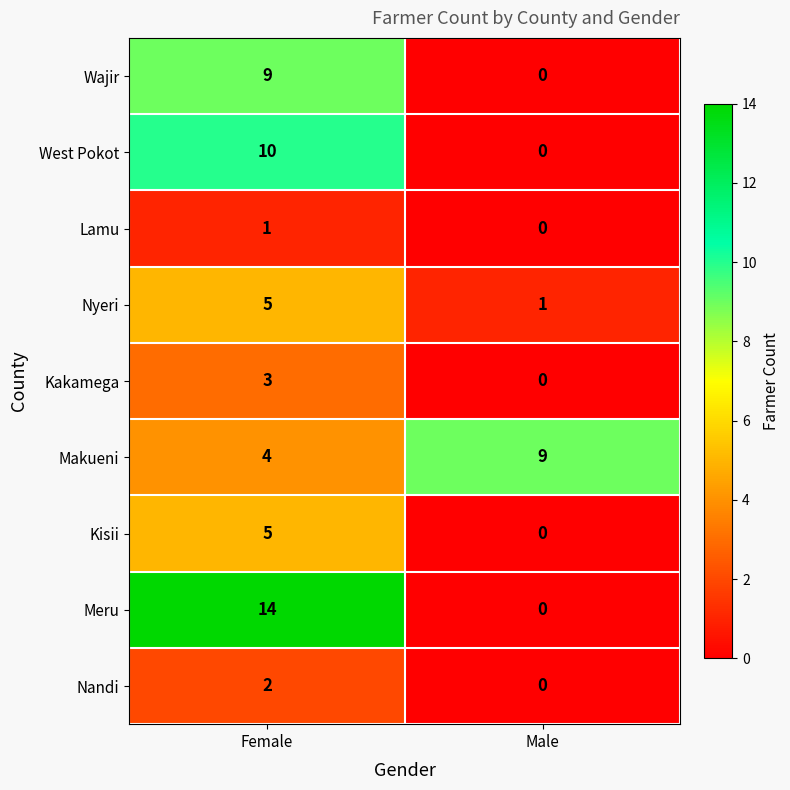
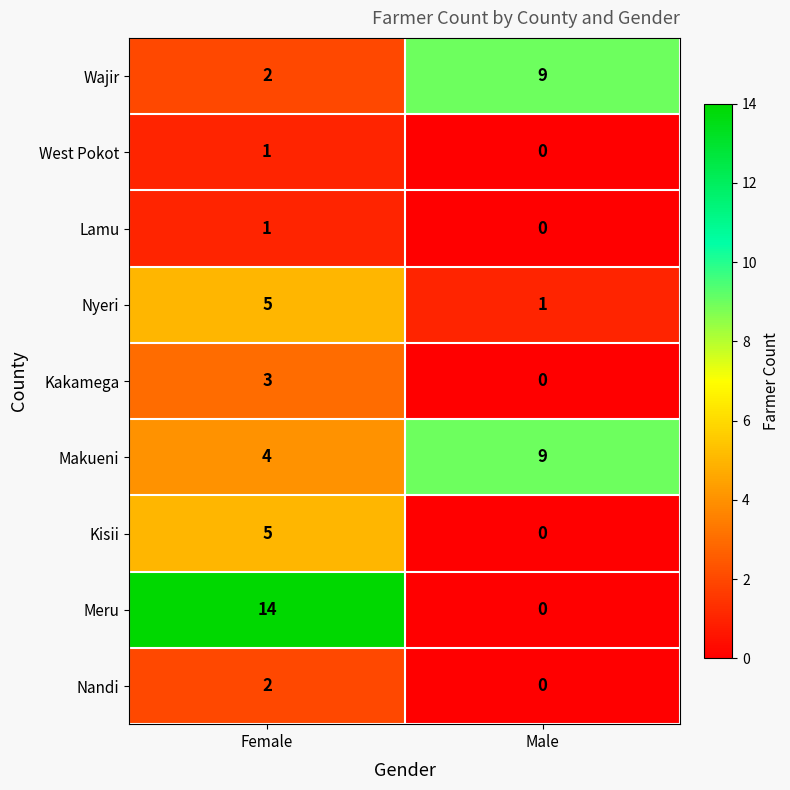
  {
    "Wajir": {
-     "Female": 9,
-     "Male": 0
+     "Female": 2,
+     "Male": 9
    },
    "West Pokot": {
-     "Female": 10,
+     "Female": 1,
      "Male": 0
    },
    "Lamu": {
      "Female": 1,
      "Male": 0
    },
    "Nyeri": {
      "Female": 5,
      "Male": 1
    },
    "Kakamega": {
      "Female": 3,
      "Male": 0
    },
    "Makueni": {
      "Female": 4,
      "Male": 9
    },
    "Kisii": {
      "Female": 5,
      "Male": 0
    },
    "Meru": {
      "Female": 14,
      "Male": 0
    },
    "Nandi": {
      "Female": 2,
      "Male": 0
    }
  }
